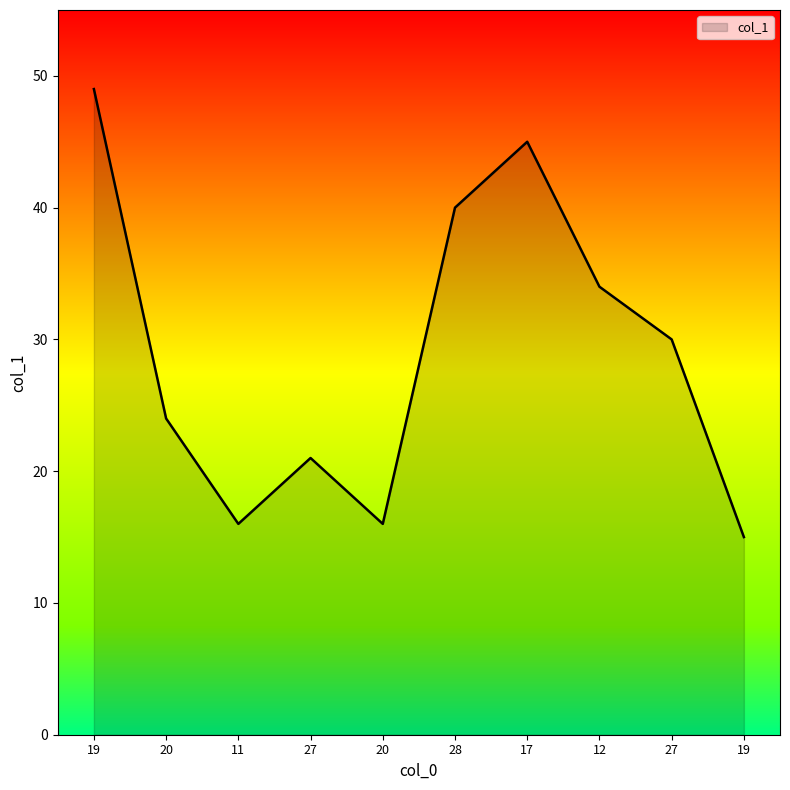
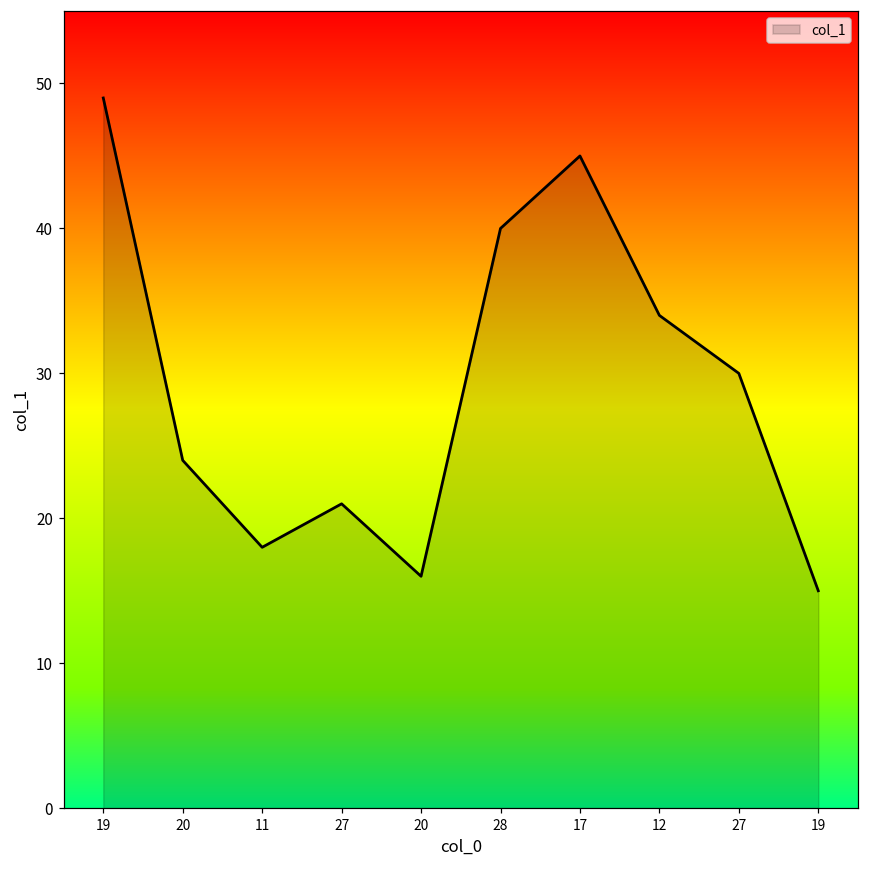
  {
-   "11": 16,
+   "11": 18,
    "28": 40,
    "17": 45,
    "12": 34
  }
